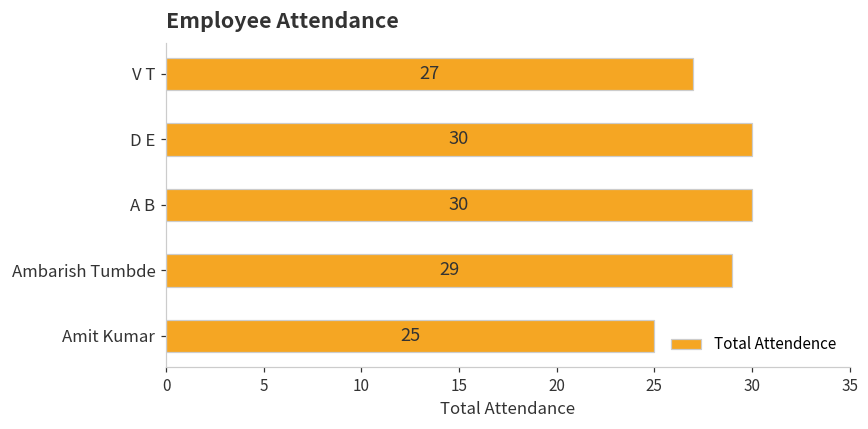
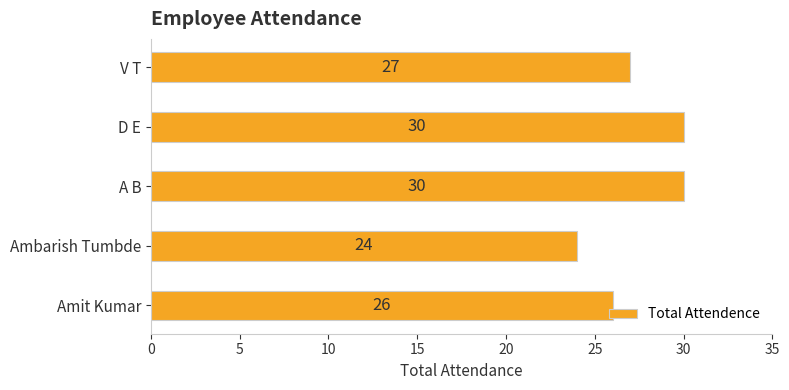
  {
    "V T": 27,
    "D E": 30,
    "A B": 30,
-   "Ambarish Tumbde": 29,
-   "Amit Kumar": 25
+   "Ambarish Tumbde": 24,
+   "Amit Kumar": 26
  }
